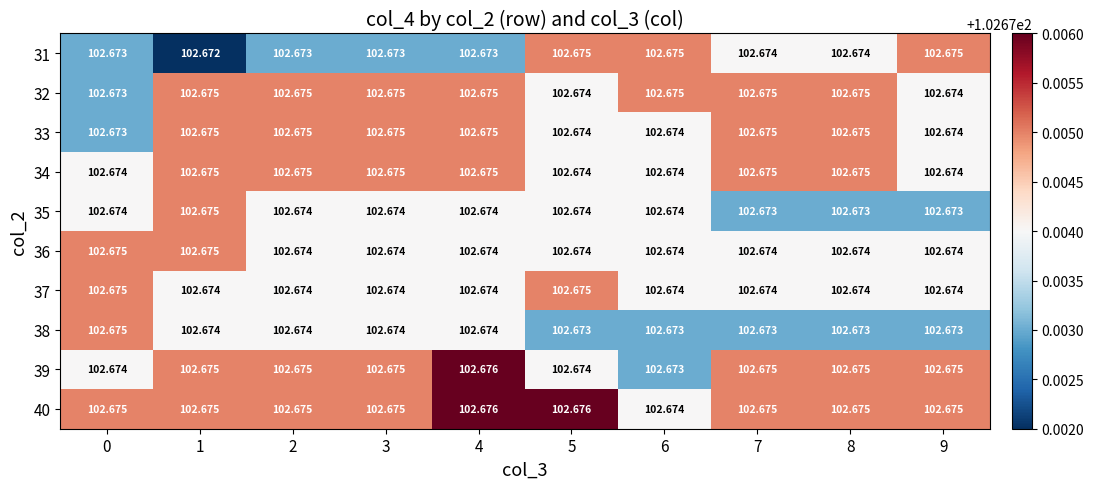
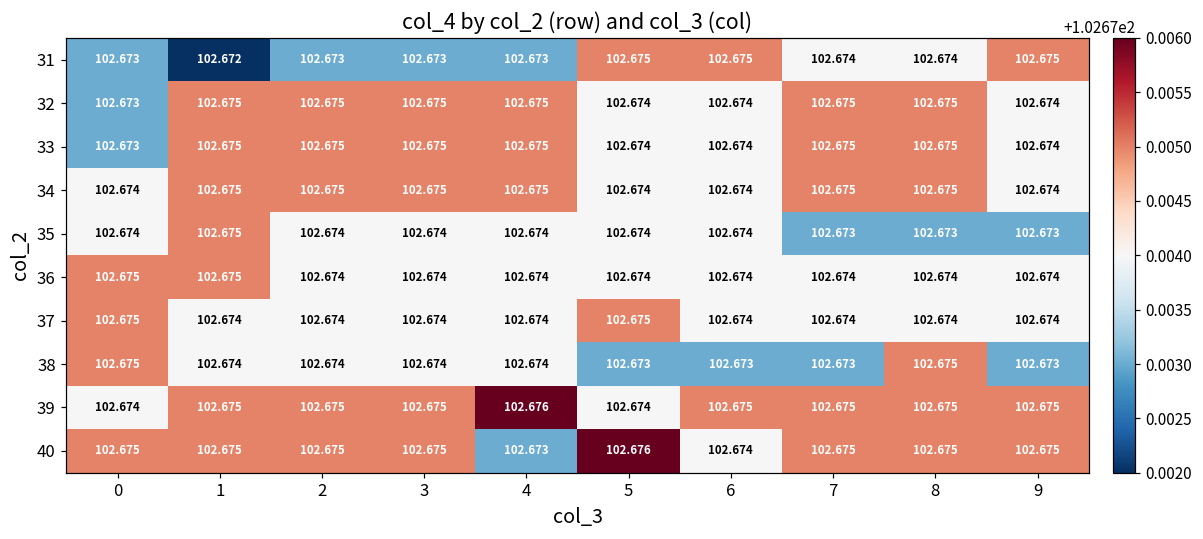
  {
    "31": {
      "0": 102.673,
      "1": 102.672,
      "2": 102.673,
      "3": 102.673,
      "4": 102.673,
      "5": 102.675,
      "6": 102.675,
      "7": 102.674,
      "8": 102.674,
      "9": 102.675
    },
    "32": {
      "0": 102.673,
      "1": 102.675,
      "2": 102.675,
      "3": 102.675,
      "4": 102.675,
      "5": 102.674,
-     "6": 102.675,
+     "6": 102.674,
      "7": 102.675,
      "8": 102.675,
      "9": 102.674
    },
    "33": {
      "0": 102.673,
      "1": 102.675,
      "2": 102.675,
      "3": 102.675,
      "4": 102.675,
      "5": 102.674,
      "6": 102.674,
      "7": 102.675,
      "8": 102.675,
      "9": 102.674
    },
    "34": {
      "0": 102.674,
      "1": 102.675,
      "2": 102.675,
      "3": 102.675,
      "4": 102.675,
      "5": 102.674,
      "6": 102.674,
      "7": 102.675,
      "8": 102.675,
      "9": 102.674
    },
    "35": {
      "0": 102.674,
      "1": 102.675,
      "2": 102.674,
      "3": 102.674,
      "4": 102.674,
      "5": 102.674,
      "6": 102.674,
      "7": 102.673,
      "8": 102.673,
      "9": 102.673
    },
    "36": {
      "0": 102.675,
      "1": 102.675,
      "2": 102.674,
      "3": 102.674,
      "4": 102.674,
      "5": 102.674,
      "6": 102.674,
      "7": 102.674,
      "8": 102.674,
      "9": 102.674
    },
    "37": {
      "0": 102.675,
      "1": 102.674,
      "2": 102.674,
      "3": 102.674,
      "4": 102.674,
      "5": 102.675,
      "6": 102.674,
      "7": 102.674,
      "8": 102.674,
      "9": 102.674
    },
    "38": {
      "0": 102.675,
      "1": 102.674,
      "2": 102.674,
      "3": 102.674,
      "4": 102.674,
      "5": 102.673,
      "6": 102.673,
      "7": 102.673,
-     "8": 102.673,
+     "8": 102.675,
      "9": 102.673
    },
    "39": {
      "0": 102.674,
      "1": 102.675,
      "2": 102.675,
      "3": 102.675,
      "4": 102.676,
      "5": 102.674,
-     "6": 102.673,
+     "6": 102.675,
      "7": 102.675,
      "8": 102.675,
      "9": 102.675
    },
    "40": {
      "0": 102.675,
      "1": 102.675,
      "2": 102.675,
      "3": 102.675,
-     "4": 102.676,
+     "4": 102.673,
      "5": 102.676,
      "6": 102.674,
      "7": 102.675,
      "8": 102.675,
      "9": 102.675
    }
  }
